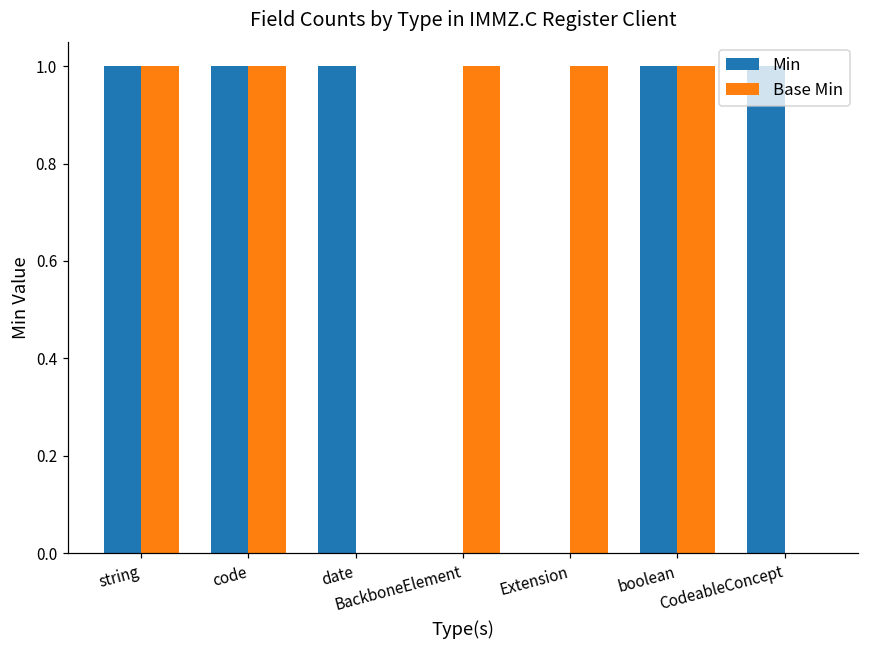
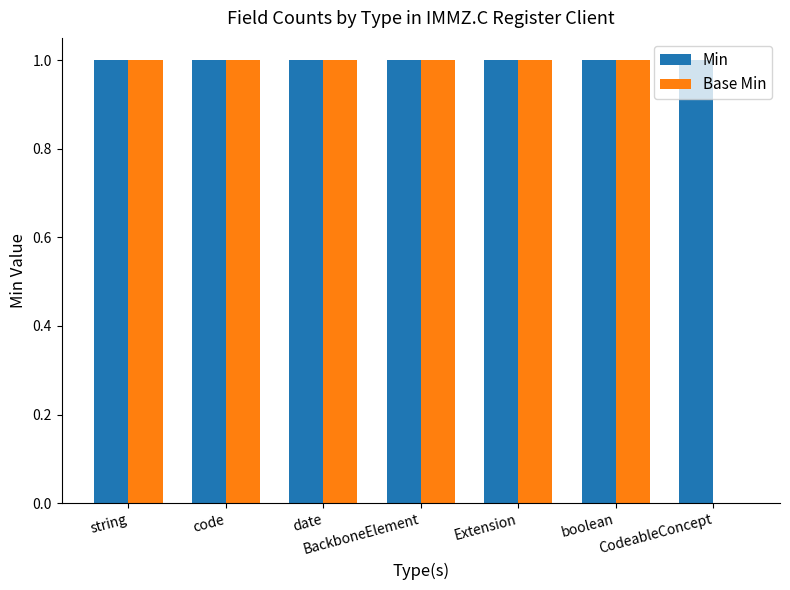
  {
    "Min": {
      "string": 1,
      "code": 1,
      "date": 1,
-     "BackboneElement": 0,
-     "Extension": 0,
+     "BackboneElement": 1,
+     "Extension": 1,
      "boolean": 1
    },
    "Base Min": {
      "string": 1,
      "code": 1,
-     "date": 0,
+     "date": 1,
      "BackboneElement": 1,
      "Extension": 1,
      "boolean": 1,
      "CodeableConcept": 0
    }
  }
